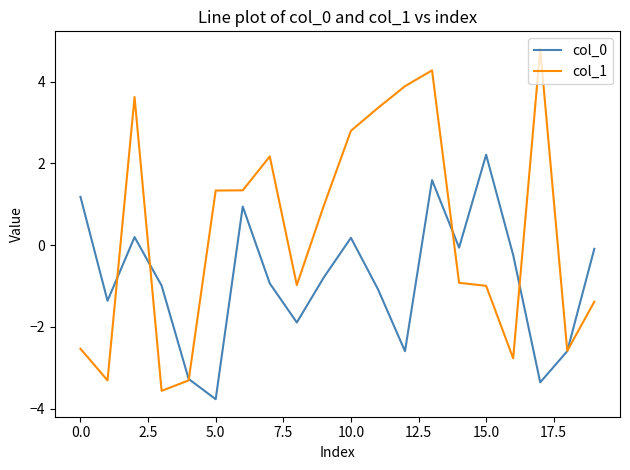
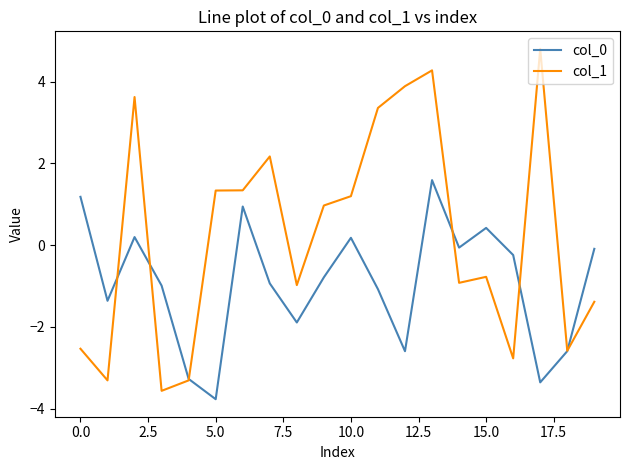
  {
    "col_0": {
      "0.0": 1.2,
      "5.0": -3.8,
      "10.0": 0.2,
-     "15.0": 2.2
+     "15.0": 0.4
    },
    "col_1": {
      "0.0": -2.5,
      "5.0": 1.3,
-     "10.0": 2.8,
-     "15.0": -1.0
+     "10.0": 1.2,
+     "15.0": -0.8
    }
  }
